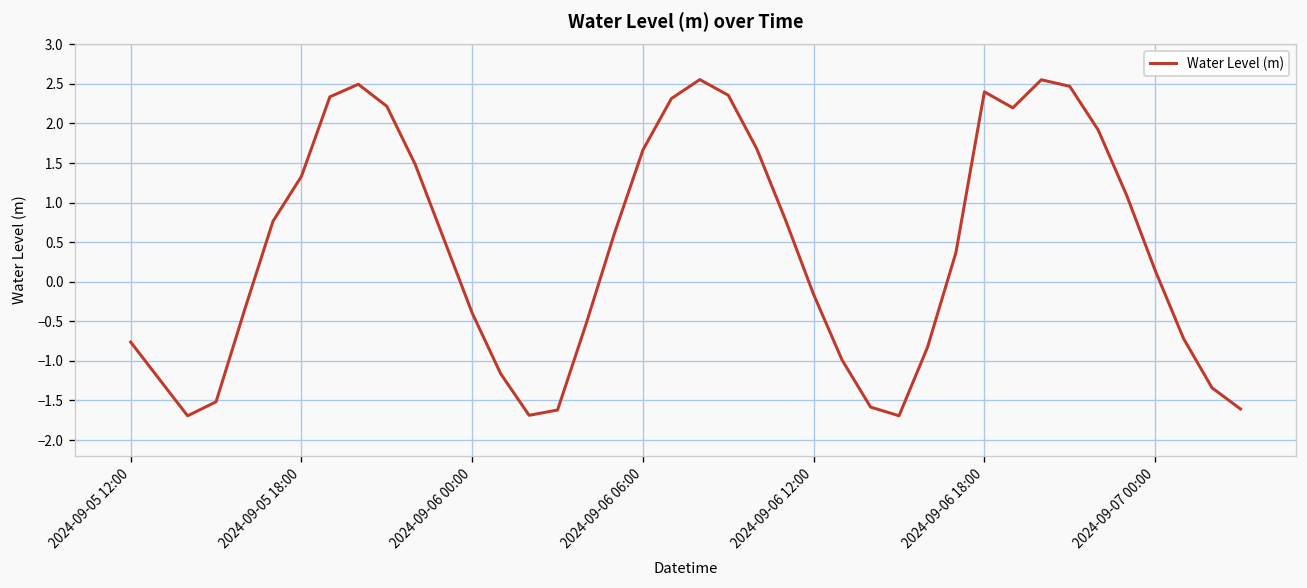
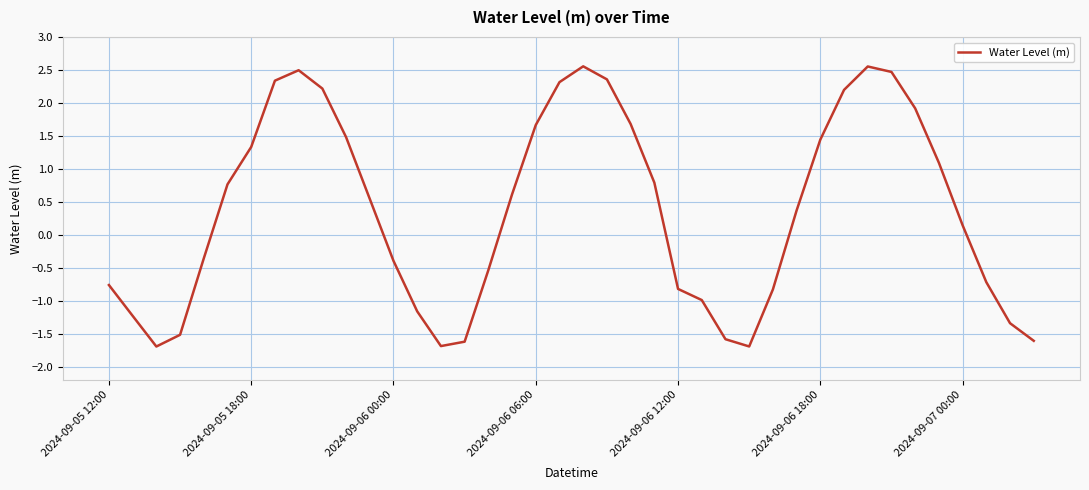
  {
    "2024-09-05 12:00": -0.8,
    "2024-09-05 18:00": 1.3,
    "2024-09-06 00:00": -0.4,
    "2024-09-06 06:00": 1.7,
-   "2024-09-06 12:00": -0.2,
-   "2024-09-06 18:00": 2.4,
+   "2024-09-06 12:00": -0.8,
+   "2024-09-06 18:00": 1.4,
    "2024-09-07 00:00": 0.1
  }
